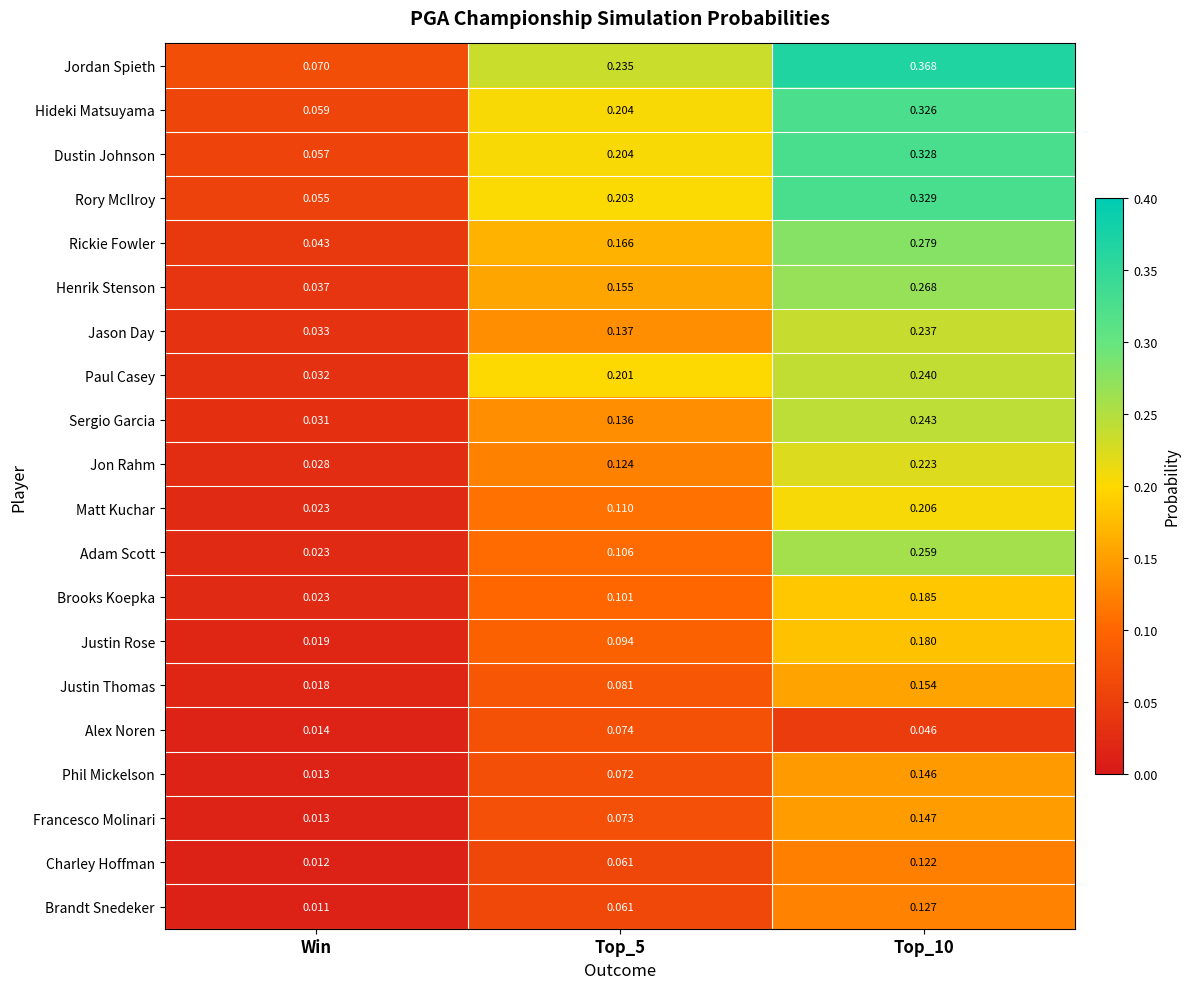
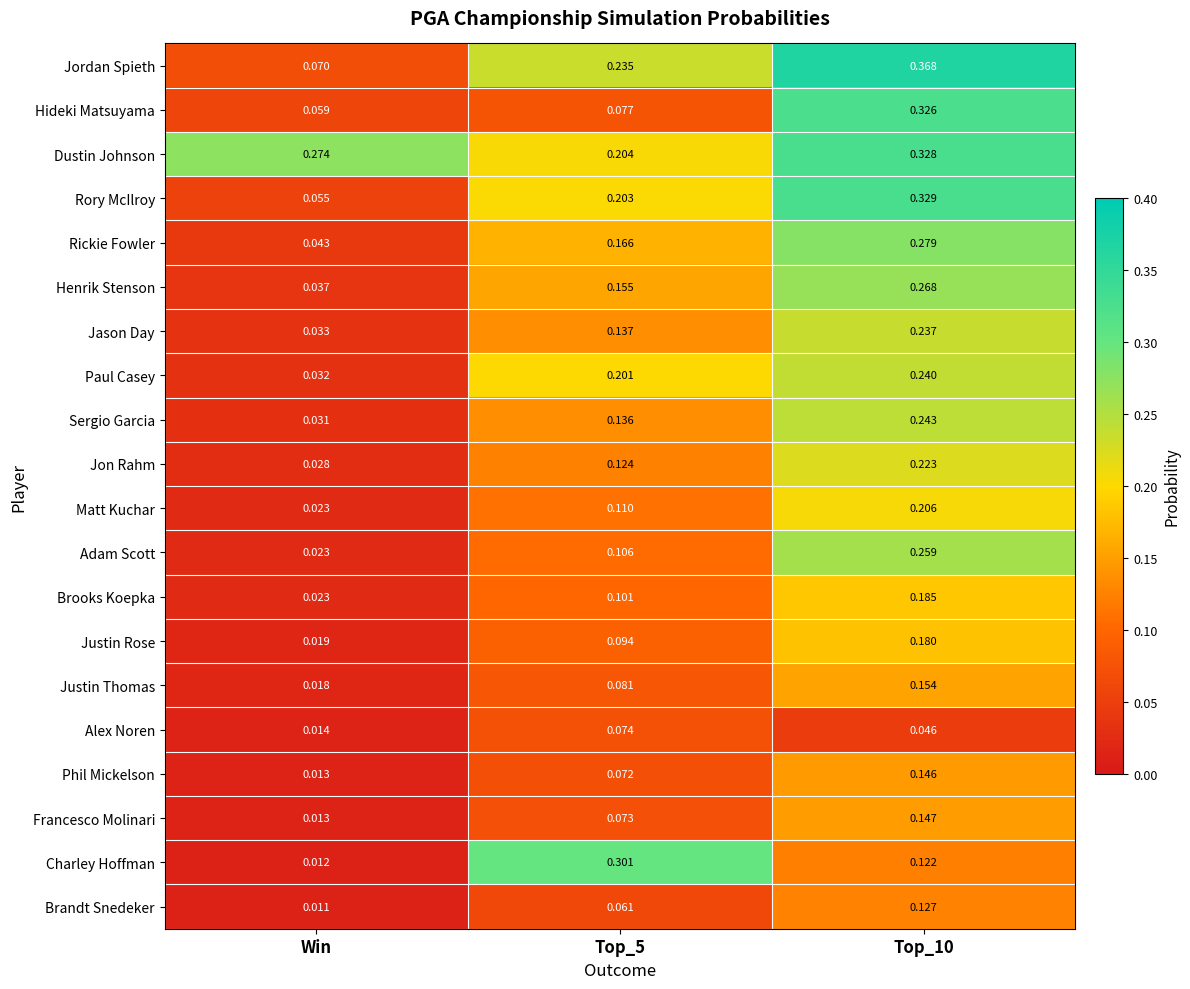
  {
    "Jordan Spieth": {
      "Win": 0.070,
      "Top_5": 0.235,
      "Top_10": 0.368
    },
    "Hideki Matsuyama": {
      "Win": 0.059,
-     "Top_5": 0.204,
+     "Top_5": 0.077,
      "Top_10": 0.326
    },
    "Dustin Johnson": {
-     "Win": 0.057,
+     "Win": 0.274,
      "Top_5": 0.204,
      "Top_10": 0.328
    },
    "Rory McIlroy": {
      "Win": 0.055,
      "Top_5": 0.203,
      "Top_10": 0.329
    },
    "Rickie Fowler": {
      "Win": 0.043,
      "Top_5": 0.166,
      "Top_10": 0.279
    },
    "Henrik Stenson": {
      "Win": 0.037,
      "Top_5": 0.155,
      "Top_10": 0.268
    },
    "Jason Day": {
      "Win": 0.033,
      "Top_5": 0.137,
      "Top_10": 0.237
    },
    "Paul Casey": {
      "Win": 0.032,
      "Top_5": 0.201,
      "Top_10": 0.240
    },
    "Sergio Garcia": {
      "Win": 0.031,
      "Top_5": 0.136,
      "Top_10": 0.243
    },
    "Jon Rahm": {
      "Win": 0.028,
      "Top_5": 0.124,
      "Top_10": 0.223
    },
    "Matt Kuchar": {
      "Win": 0.023,
      "Top_5": 0.110,
      "Top_10": 0.206
    },
    "Adam Scott": {
      "Win": 0.023,
      "Top_5": 0.106,
      "Top_10": 0.259
    },
    "Brooks Koepka": {
      "Win": 0.023,
      "Top_5": 0.101,
      "Top_10": 0.185
    },
    "Justin Rose": {
      "Win": 0.019,
      "Top_5": 0.094,
      "Top_10": 0.180
    },
    "Justin Thomas": {
      "Win": 0.018,
      "Top_5": 0.081,
      "Top_10": 0.154
    },
    "Alex Noren": {
      "Win": 0.014,
      "Top_5": 0.074,
      "Top_10": 0.046
    },
    "Phil Mickelson": {
      "Win": 0.013,
      "Top_5": 0.072,
      "Top_10": 0.146
    },
    "Francesco Molinari": {
      "Win": 0.013,
      "Top_5": 0.073,
      "Top_10": 0.147
    },
    "Charley Hoffman": {
      "Win": 0.012,
-     "Top_5": 0.061,
+     "Top_5": 0.301,
      "Top_10": 0.122
    },
    "Brandt Snedeker": {
      "Win": 0.011,
      "Top_5": 0.061,
      "Top_10": 0.127
    }
  }
